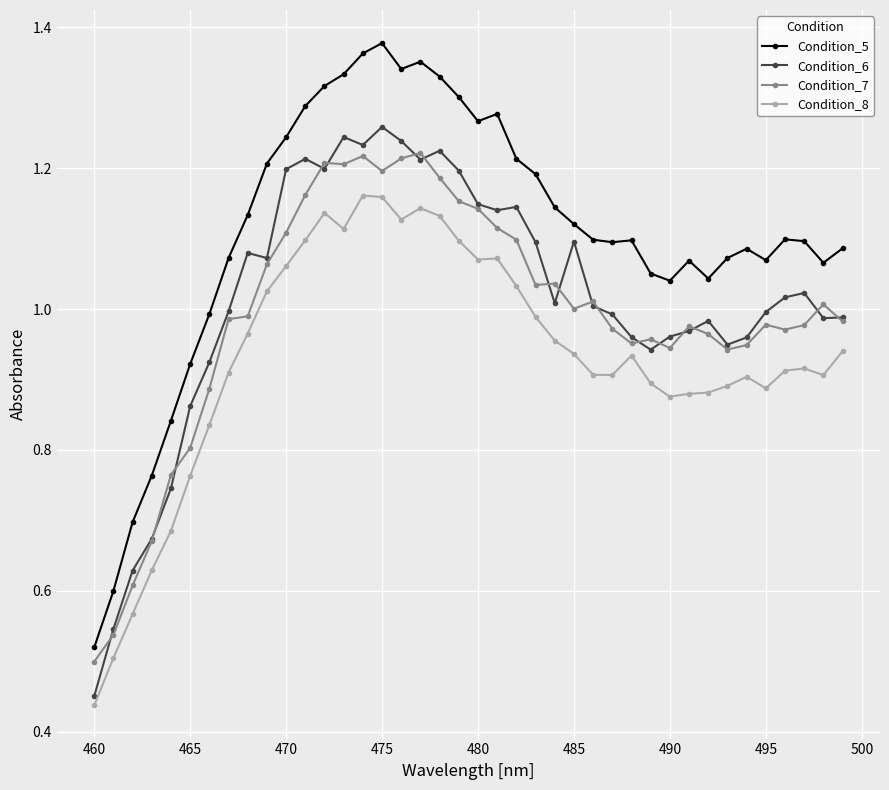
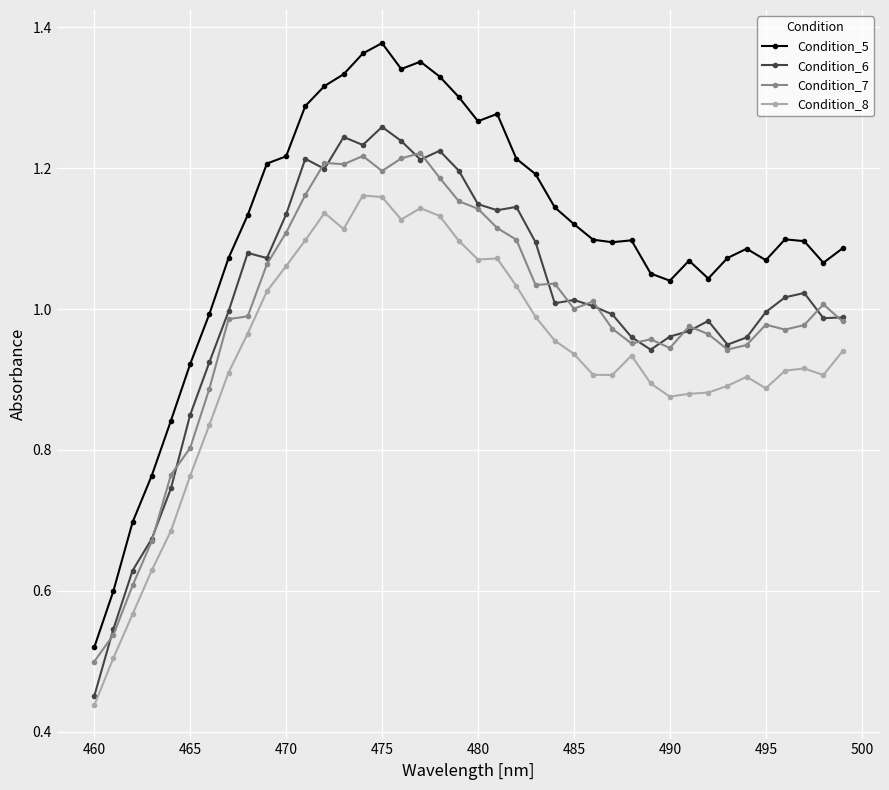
  {
    "Condition_5": {
      "460": 0.52,
      "465": 0.92,
-     "470": 1.24,
+     "470": 1.22,
      "475": 1.38,
      "480": 1.27,
      "485": 1.12,
      "490": 1.04,
      "495": 1.07
    },
    "Condition_6": {
      "460": 0.45,
-     "465": 0.86,
-     "470": 1.20,
+     "465": 0.85,
+     "470": 1.13,
      "475": 1.26,
      "480": 1.15,
-     "485": 1.10,
+     "485": 1.01,
      "490": 0.96,
      "495": 1.00
    }
  }
